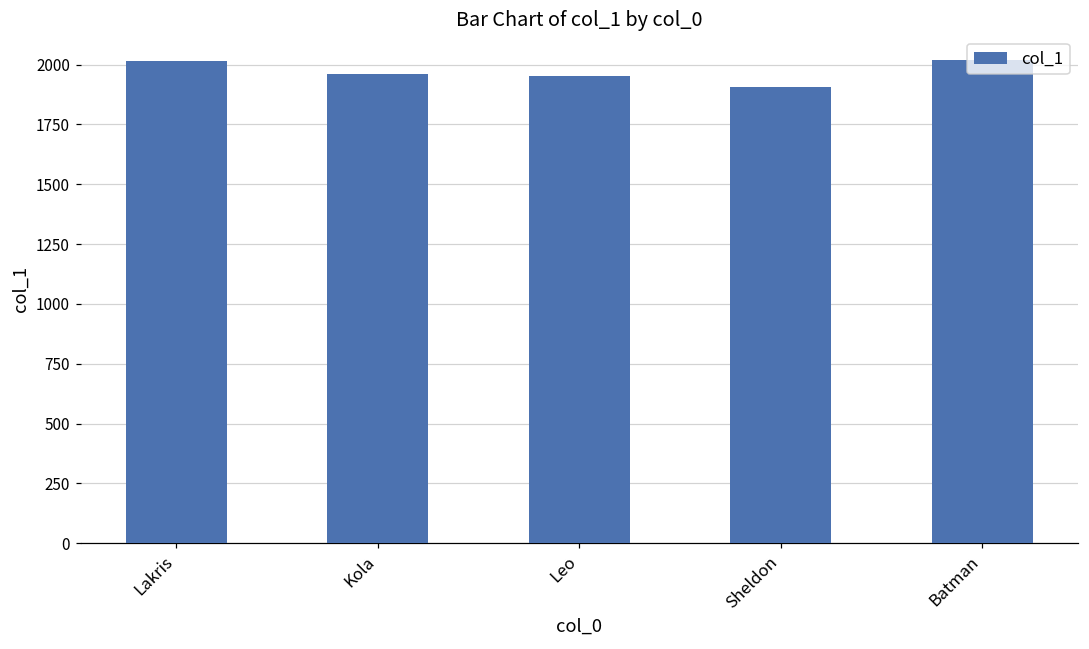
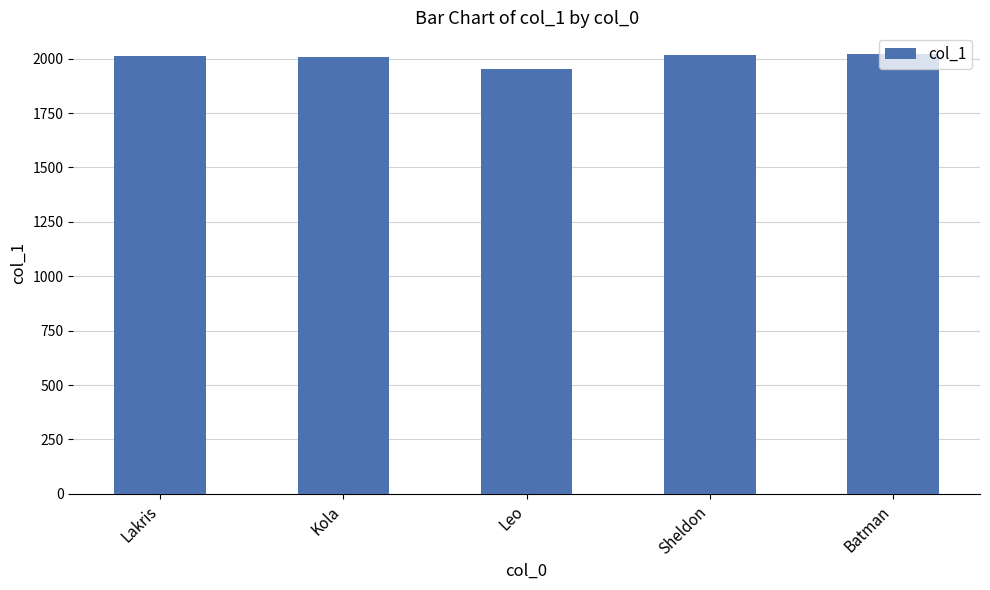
  {
    "Lakris": 2010,
-   "Kola": 1960,
+   "Kola": 2010,
    "Leo": 1950,
-   "Sheldon": 1910
+   "Sheldon": 2020
  }
